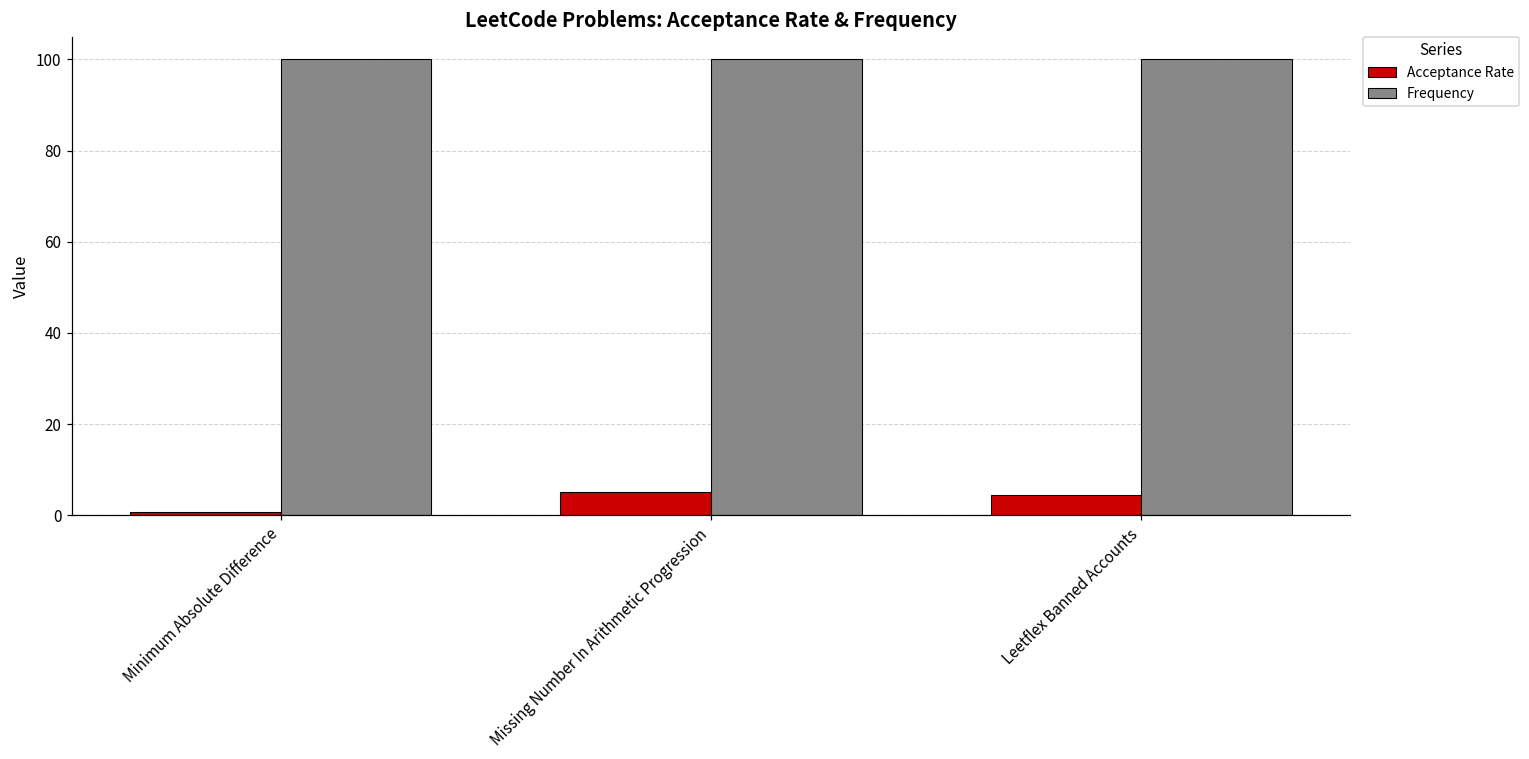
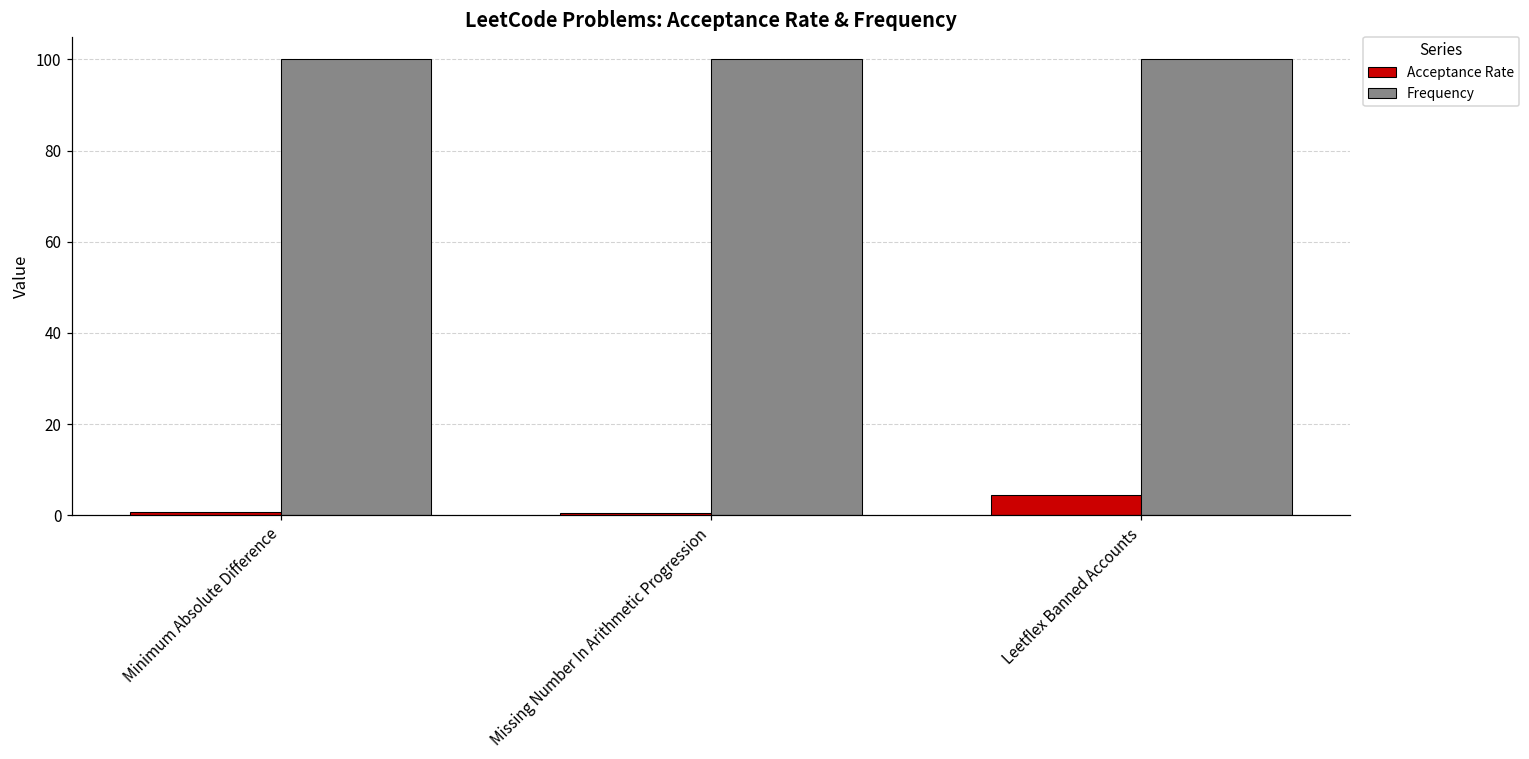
  {
    "Acceptance Rate": {
      "Minimum Absolute Difference": 1,
-     "Missing Number In Arithmetic Progression": 5,
+     "Missing Number In Arithmetic Progression": 1,
      "Leetflex Banned Accounts": 4
    },
    "Frequency": {
      "Minimum Absolute Difference": 100,
      "Missing Number In Arithmetic Progression": 100,
      "Leetflex Banned Accounts": 100
    }
  }
